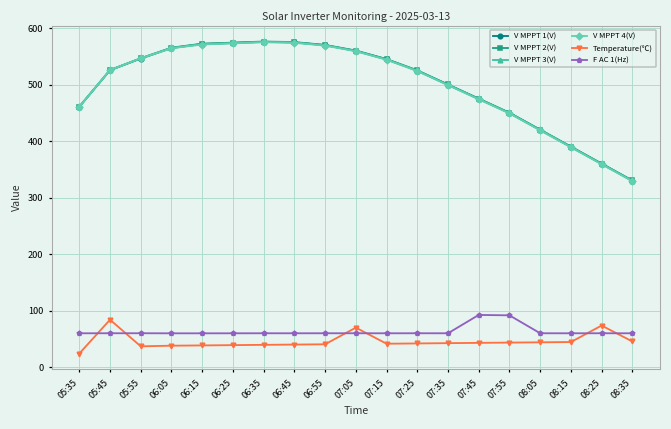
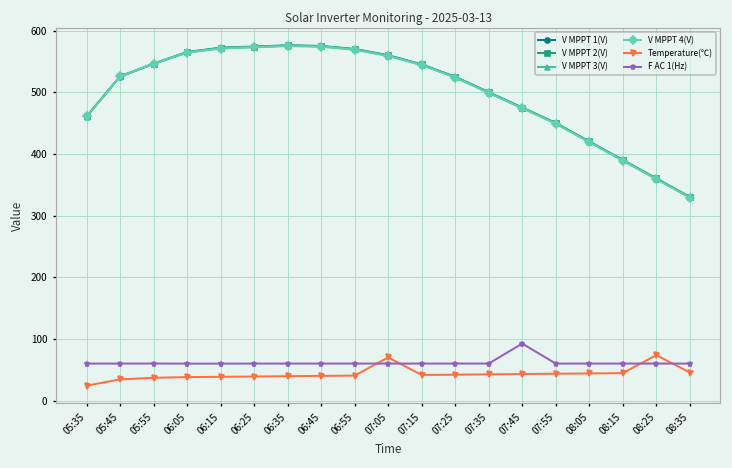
  {
    "Temperature(℃)": {
      "05:35": 20,
-     "05:45": 80,
+     "05:45": 30,
      "05:55": 40,
      "06:05": 40,
      "06:15": 40,
      "06:25": 40,
      "06:35": 40,
      "06:45": 40,
      "06:55": 40,
      "07:05": 70,
      "07:15": 40,
      "07:25": 40,
      "07:35": 40,
      "07:45": 40,
      "07:55": 40,
      "08:05": 40,
      "08:15": 40,
      "08:25": 70,
      "08:35": 50
    },
    "F AC 1(Hz)": {
      "05:35": 60,
      "05:45": 60,
      "05:55": 60,
      "06:05": 60,
      "06:15": 60,
      "06:25": 60,
      "06:35": 60,
      "06:45": 60,
      "06:55": 60,
      "07:05": 60,
      "07:15": 60,
      "07:25": 60,
      "07:35": 60,
      "07:45": 90,
-     "07:55": 90,
+     "07:55": 60,
      "08:05": 60,
      "08:15": 60,
      "08:25": 60,
      "08:35": 60
    }
  }
